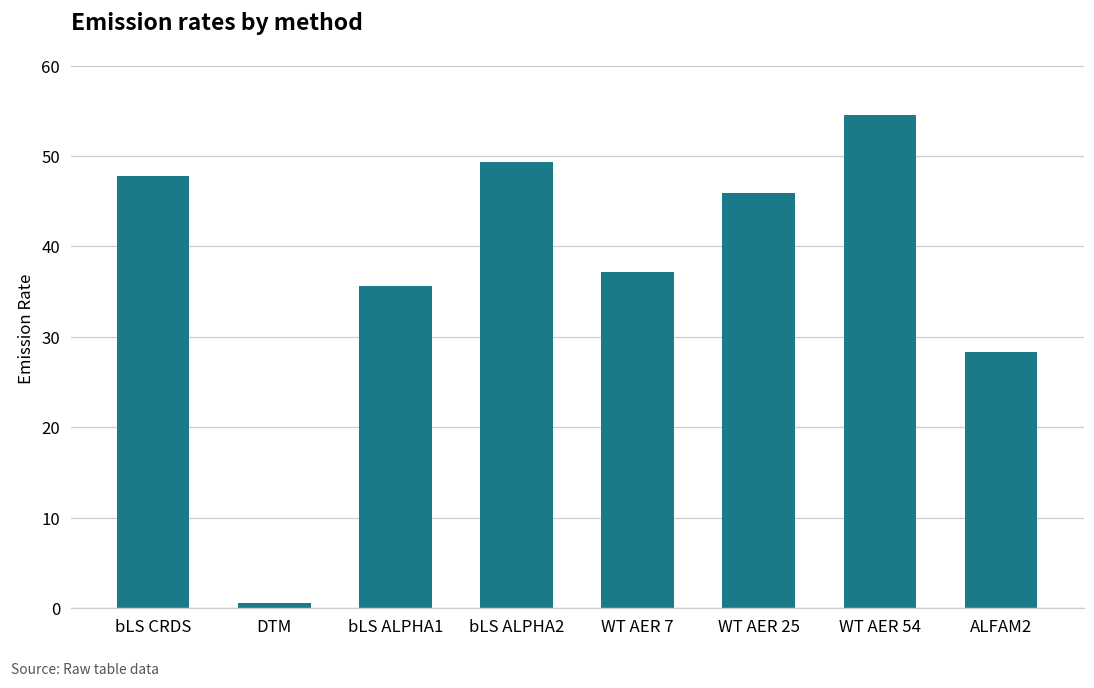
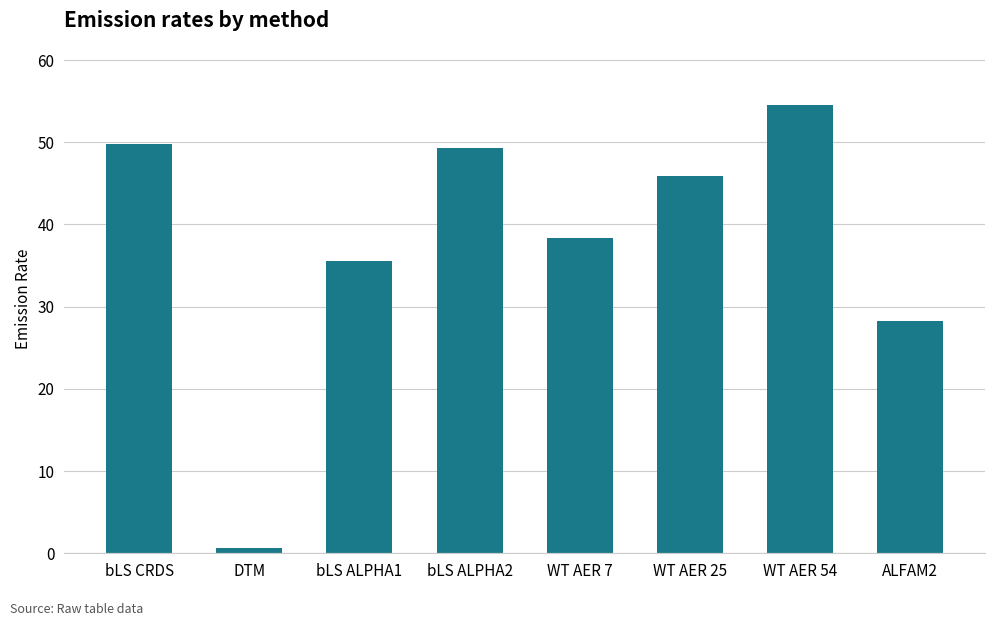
  {
-   "bLS CRDS": 48,
+   "bLS CRDS": 50,
    "DTM": 1,
    "bLS ALPHA1": 36,
    "bLS ALPHA2": 49,
-   "WT AER 7": 37,
+   "WT AER 7": 38,
    "WT AER 25": 46,
    "WT AER 54": 55,
    "ALFAM2": 28
  }
